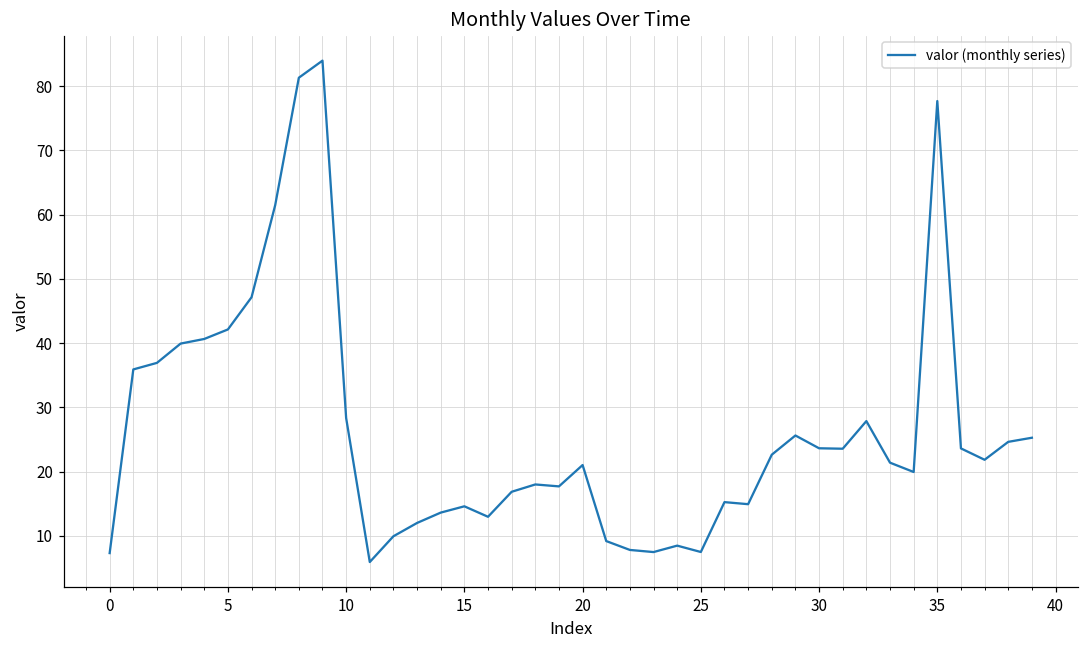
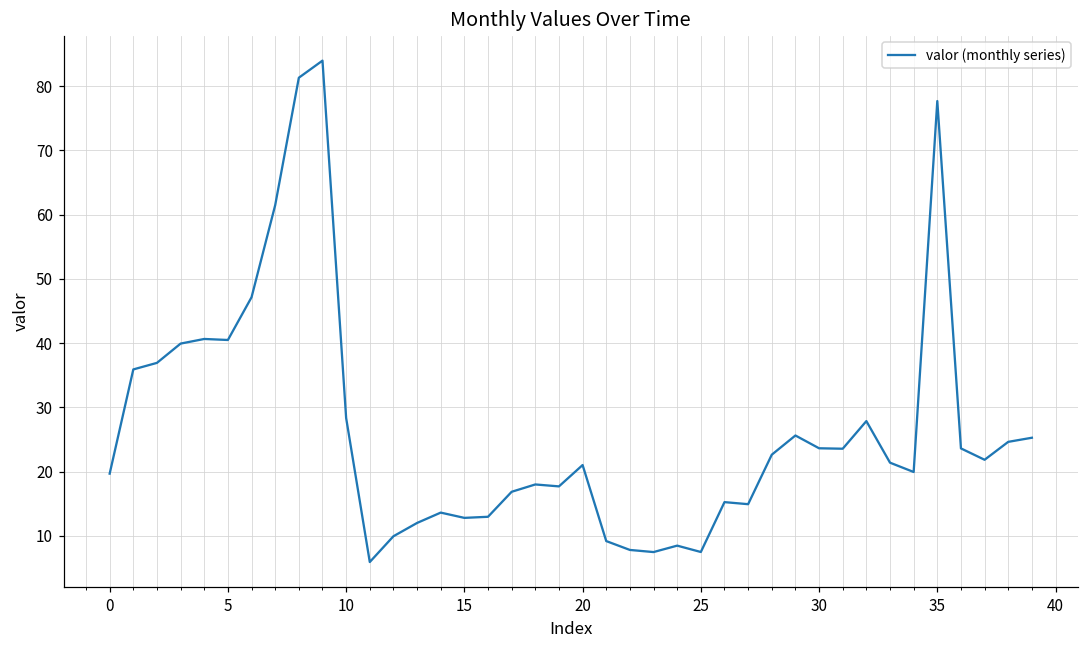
  {
-   "0": 7,
-   "5": 42,
+   "0": 20,
+   "5": 40,
    "10": 28,
-   "15": 15,
+   "15": 13,
    "20": 21,
    "25": 7,
    "30": 24,
    "35": 78
  }
